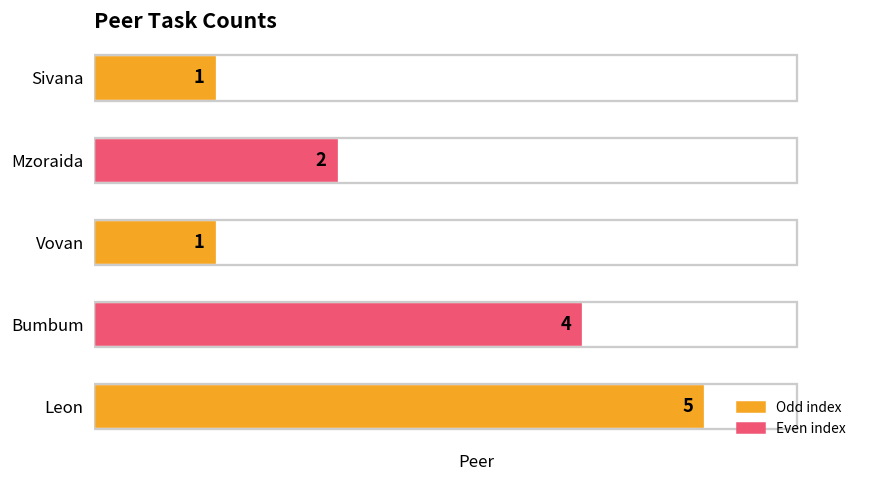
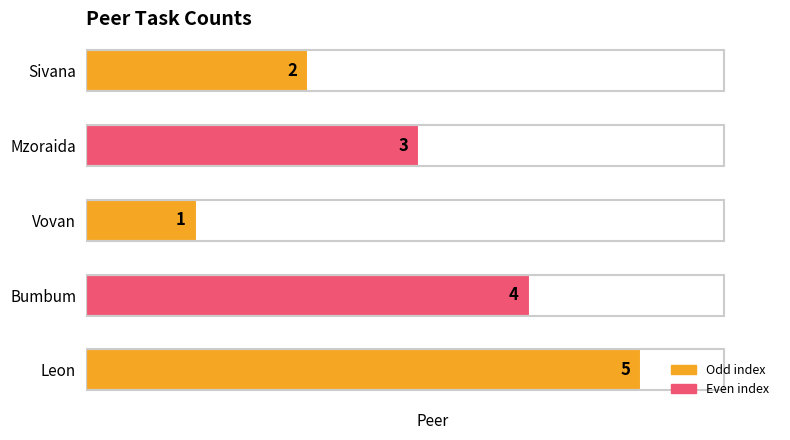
  {
-   "Sivana": 1,
-   "Mzoraida": 2,
+   "Sivana": 2,
+   "Mzoraida": 3,
    "Vovan": 1,
    "Bumbum": 4,
    "Leon": 5
  }
